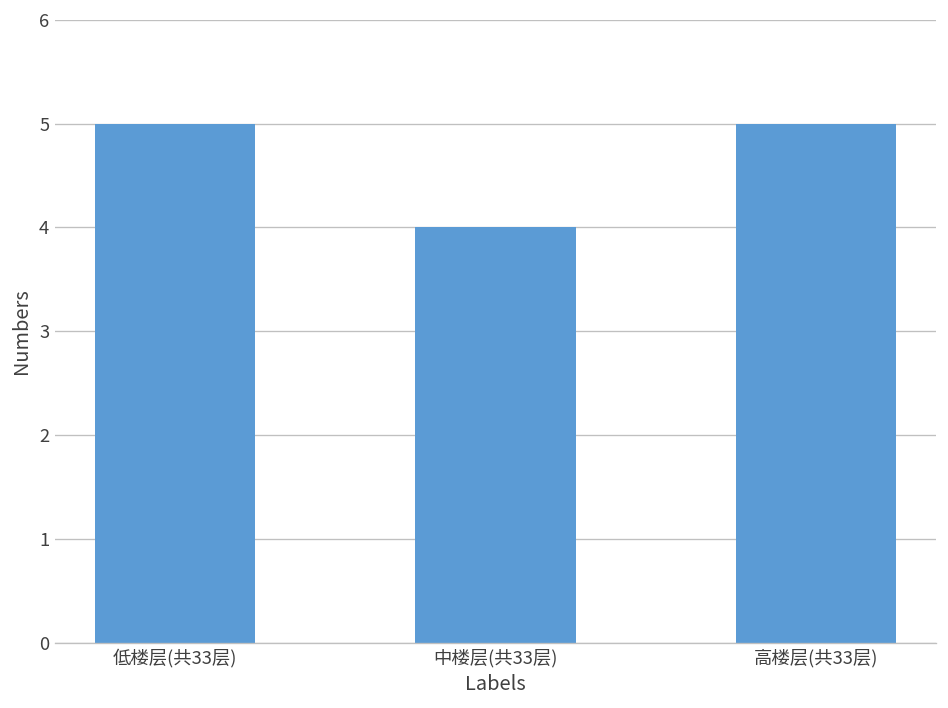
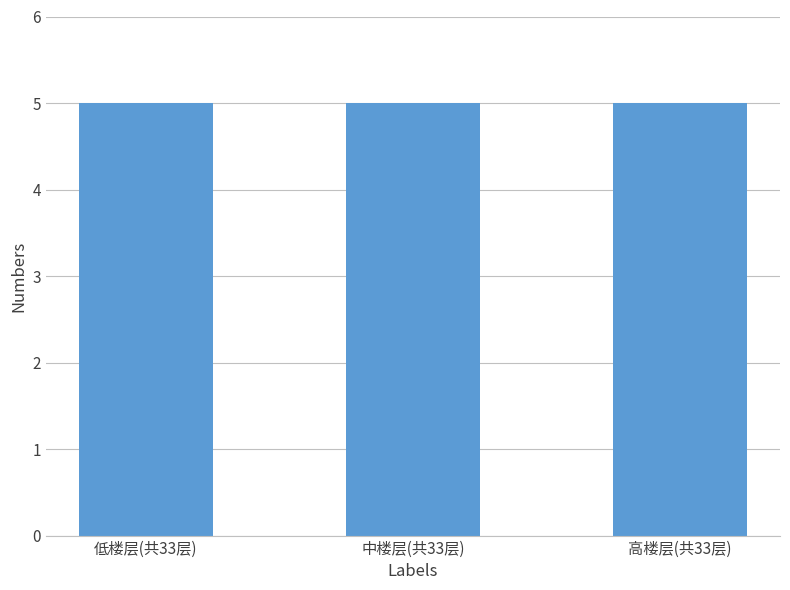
  {
    "低楼层(共33层)": 5,
-   "中楼层(共33层)": 4,
+   "中楼层(共33层)": 5,
    "高楼层(共33层)": 5
  }
